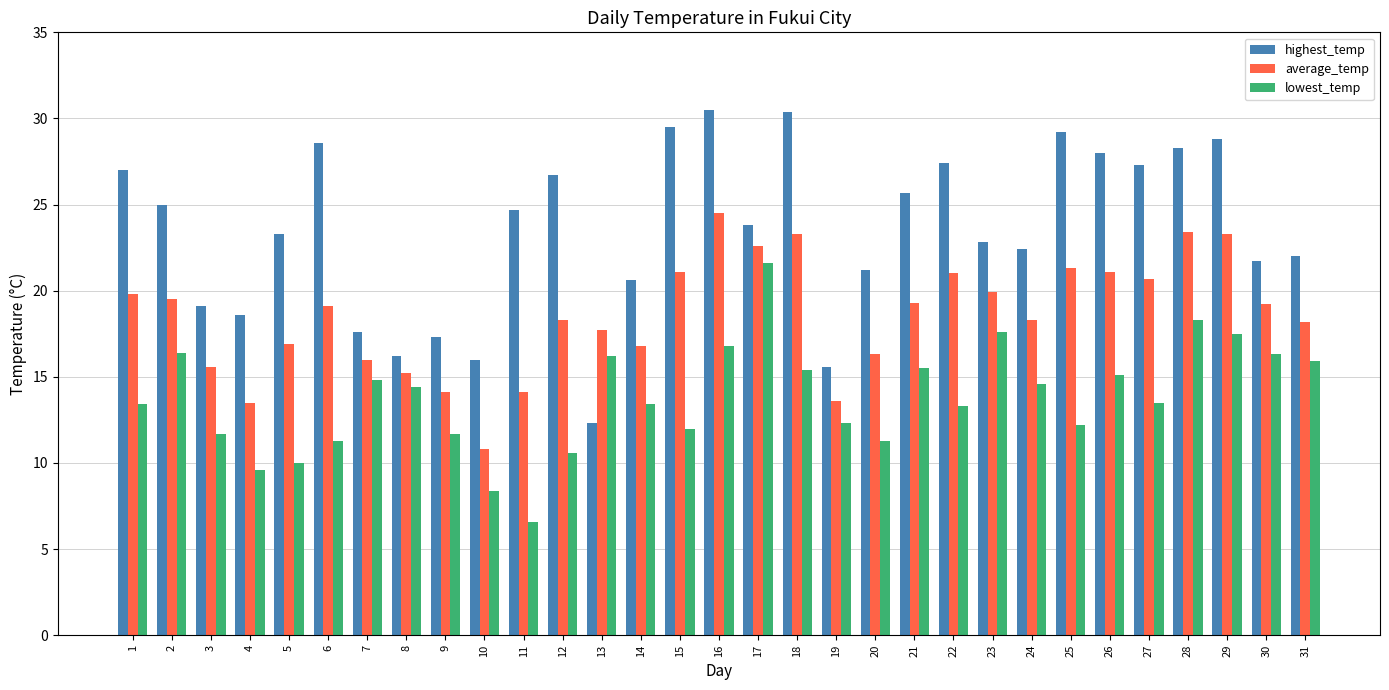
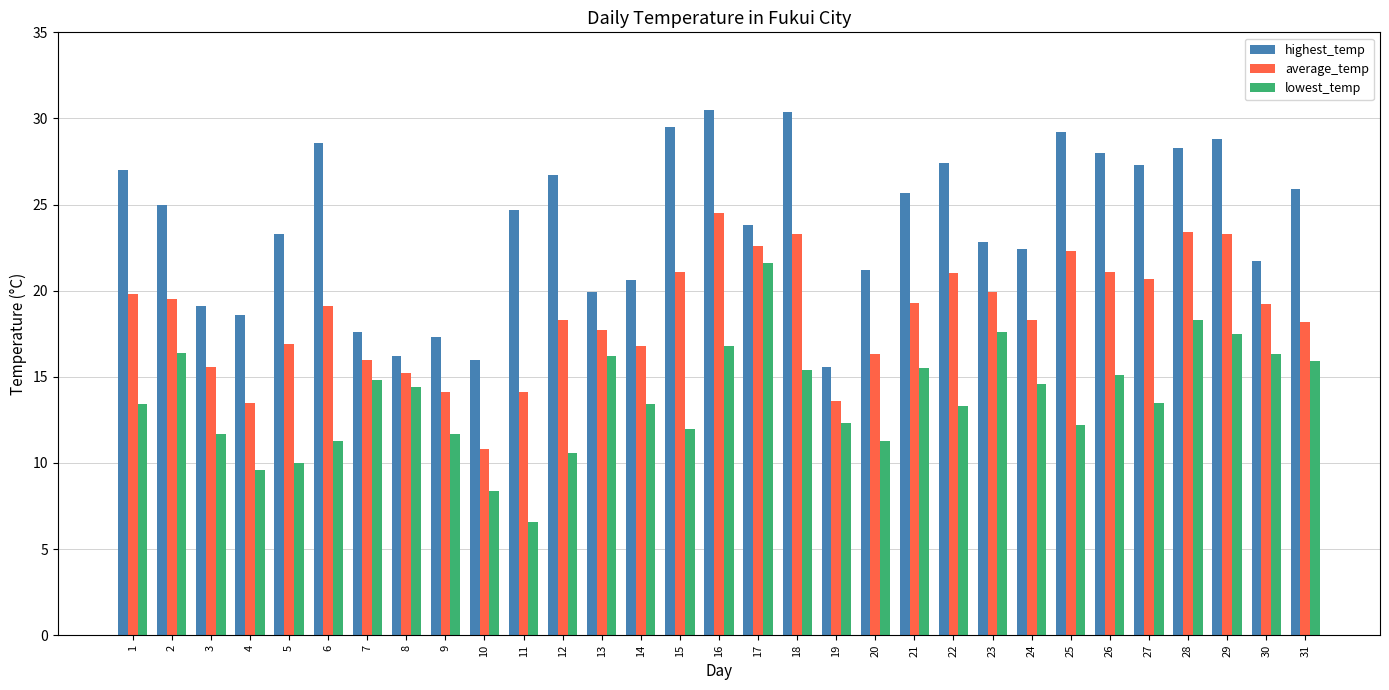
  {
    "highest_temp": {
      "1": 27.0,
      "2": 25.0,
      "3": 19.1,
      "4": 18.6,
      "5": 23.3,
      "6": 28.6,
      "7": 17.6,
      "8": 16.2,
      "9": 17.3,
      "10": 16.0,
      "11": 24.7,
      "12": 26.7,
-     "13": 12.3,
+     "13": 19.9,
      "14": 20.6,
      "15": 29.5,
      "16": 30.5,
      "17": 23.8,
      "18": 30.4,
      "19": 15.6,
      "20": 21.2,
      "21": 25.7,
      "22": 27.4,
      "23": 22.8,
      "24": 22.4,
      "25": 29.2,
      "26": 28.0,
      "27": 27.3,
      "28": 28.3,
      "29": 28.8,
      "30": 21.7,
-     "31": 22.0
+     "31": 25.9
    },
    "average_temp": {
      "1": 19.8,
      "2": 19.5,
      "3": 15.6,
      "4": 13.5,
      "5": 16.9,
      "6": 19.1,
      "7": 16.0,
      "8": 15.2,
      "9": 14.1,
      "10": 10.8,
      "11": 14.1,
      "12": 18.3,
      "13": 17.7,
      "14": 16.8,
      "15": 21.1,
      "16": 24.5,
      "17": 22.6,
      "18": 23.3,
      "19": 13.6,
      "20": 16.3,
      "21": 19.3,
      "22": 21.0,
      "23": 19.9,
      "24": 18.3,
-     "25": 21.3,
+     "25": 22.3,
      "26": 21.1,
      "27": 20.7,
      "28": 23.4,
      "29": 23.3,
      "30": 19.2,
      "31": 18.2
    },
    "lowest_temp": {
      "1": 13.4,
      "2": 16.4,
      "3": 11.7,
      "4": 9.6,
      "5": 10.0,
      "6": 11.3,
      "7": 14.8,
      "8": 14.4,
      "9": 11.7,
      "10": 8.4,
      "11": 6.6,
      "12": 10.6,
      "13": 16.2,
      "14": 13.4,
      "15": 12.0,
      "16": 16.8,
      "17": 21.6,
      "18": 15.4,
      "19": 12.3,
      "20": 11.3,
      "21": 15.5,
      "22": 13.3,
      "23": 17.6,
      "24": 14.6,
      "25": 12.2,
      "26": 15.1,
      "27": 13.5,
      "28": 18.3,
      "29": 17.5,
      "30": 16.3,
      "31": 15.9
    }
  }
